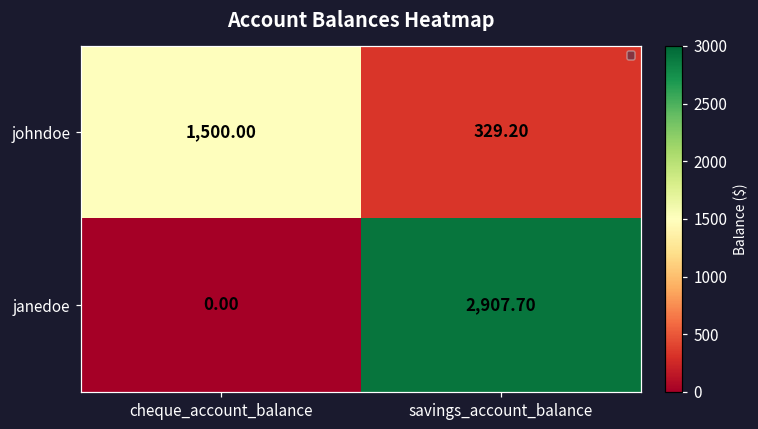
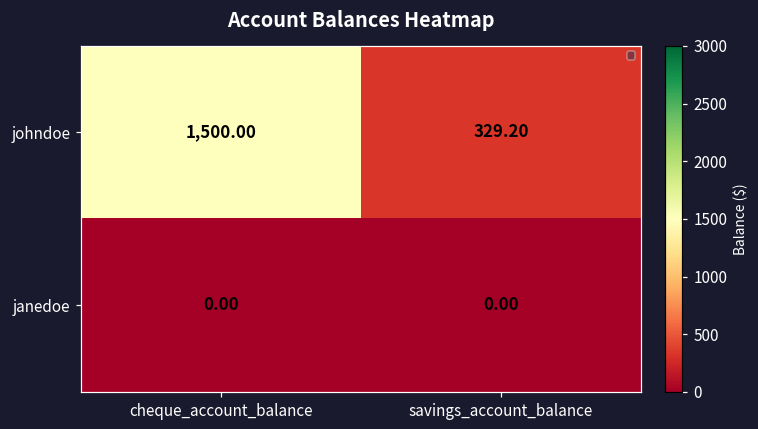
  {
    "johndoe": {
      "cheque_account_balance": "1,500.00",
      "savings_account_balance": "329.20"
    },
    "janedoe": {
      "cheque_account_balance": "0.00",
-     "savings_account_balance": "2,907.70"
+     "savings_account_balance": "0.00"
    }
  }
